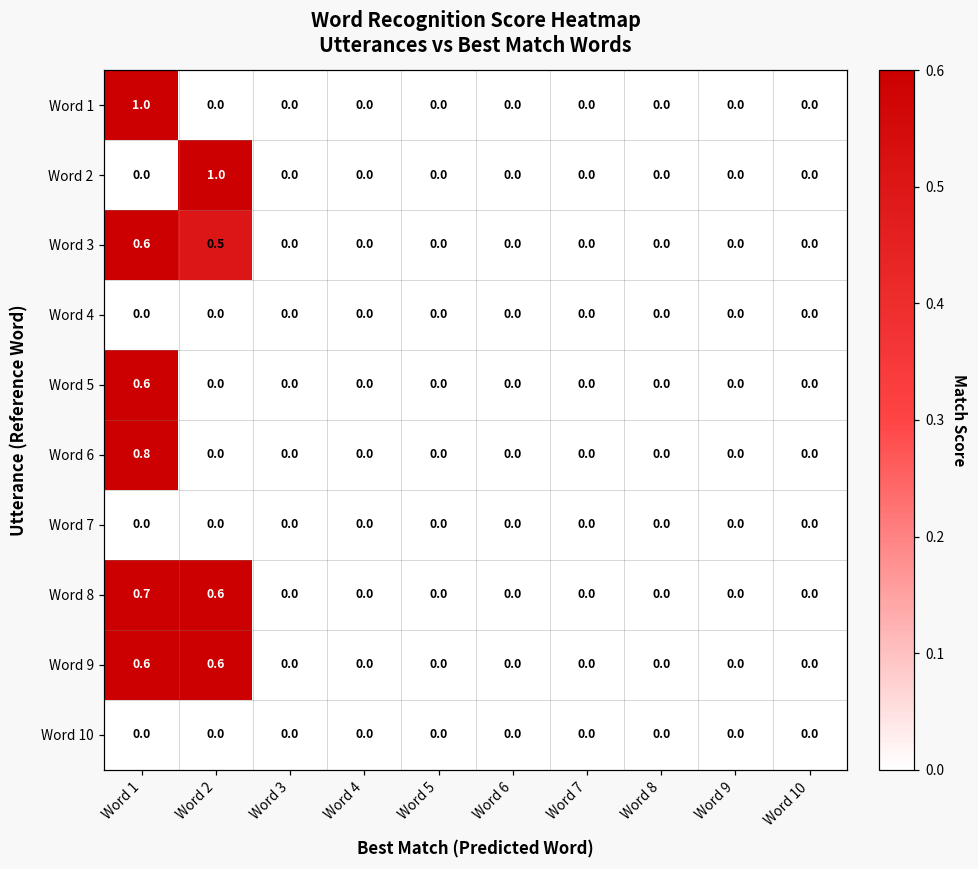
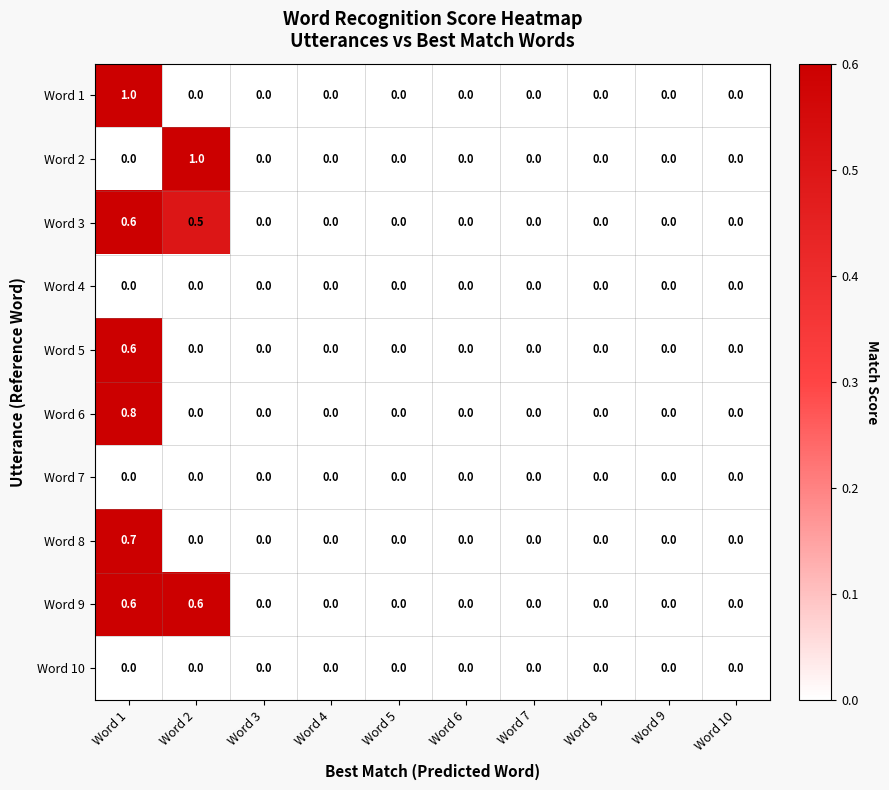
  {
    "Word 1": {
      "Word 1": 1.0,
      "Word 2": 0.0,
      "Word 3": 0.0,
      "Word 4": 0.0,
      "Word 5": 0.0,
      "Word 6": 0.0,
      "Word 7": 0.0,
      "Word 8": 0.0,
      "Word 9": 0.0,
      "Word 10": 0.0
    },
    "Word 2": {
      "Word 1": 0.0,
      "Word 2": 1.0,
      "Word 3": 0.0,
      "Word 4": 0.0,
      "Word 5": 0.0,
      "Word 6": 0.0,
      "Word 7": 0.0,
      "Word 8": 0.0,
      "Word 9": 0.0,
      "Word 10": 0.0
    },
    "Word 3": {
      "Word 1": 0.6,
      "Word 2": 0.5,
      "Word 3": 0.0,
      "Word 4": 0.0,
      "Word 5": 0.0,
      "Word 6": 0.0,
      "Word 7": 0.0,
      "Word 8": 0.0,
      "Word 9": 0.0,
      "Word 10": 0.0
    },
    "Word 4": {
      "Word 1": 0.0,
      "Word 2": 0.0,
      "Word 3": 0.0,
      "Word 4": 0.0,
      "Word 5": 0.0,
      "Word 6": 0.0,
      "Word 7": 0.0,
      "Word 8": 0.0,
      "Word 9": 0.0,
      "Word 10": 0.0
    },
    "Word 5": {
      "Word 1": 0.6,
      "Word 2": 0.0,
      "Word 3": 0.0,
      "Word 4": 0.0,
      "Word 5": 0.0,
      "Word 6": 0.0,
      "Word 7": 0.0,
      "Word 8": 0.0,
      "Word 9": 0.0,
      "Word 10": 0.0
    },
    "Word 6": {
      "Word 1": 0.8,
      "Word 2": 0.0,
      "Word 3": 0.0,
      "Word 4": 0.0,
      "Word 5": 0.0,
      "Word 6": 0.0,
      "Word 7": 0.0,
      "Word 8": 0.0,
      "Word 9": 0.0,
      "Word 10": 0.0
    },
    "Word 7": {
      "Word 1": 0.0,
      "Word 2": 0.0,
      "Word 3": 0.0,
      "Word 4": 0.0,
      "Word 5": 0.0,
      "Word 6": 0.0,
      "Word 7": 0.0,
      "Word 8": 0.0,
      "Word 9": 0.0,
      "Word 10": 0.0
    },
    "Word 8": {
      "Word 1": 0.7,
-     "Word 2": 0.6,
+     "Word 2": 0.0,
      "Word 3": 0.0,
      "Word 4": 0.0,
      "Word 5": 0.0,
      "Word 6": 0.0,
      "Word 7": 0.0,
      "Word 8": 0.0,
      "Word 9": 0.0,
      "Word 10": 0.0
    },
    "Word 9": {
      "Word 1": 0.6,
      "Word 2": 0.6,
      "Word 3": 0.0,
      "Word 4": 0.0,
      "Word 5": 0.0,
      "Word 6": 0.0,
      "Word 7": 0.0,
      "Word 8": 0.0,
      "Word 9": 0.0,
      "Word 10": 0.0
    },
    "Word 10": {
      "Word 1": 0.0,
      "Word 2": 0.0,
      "Word 3": 0.0,
      "Word 4": 0.0,
      "Word 5": 0.0,
      "Word 6": 0.0,
      "Word 7": 0.0,
      "Word 8": 0.0,
      "Word 9": 0.0,
      "Word 10": 0.0
    }
  }
